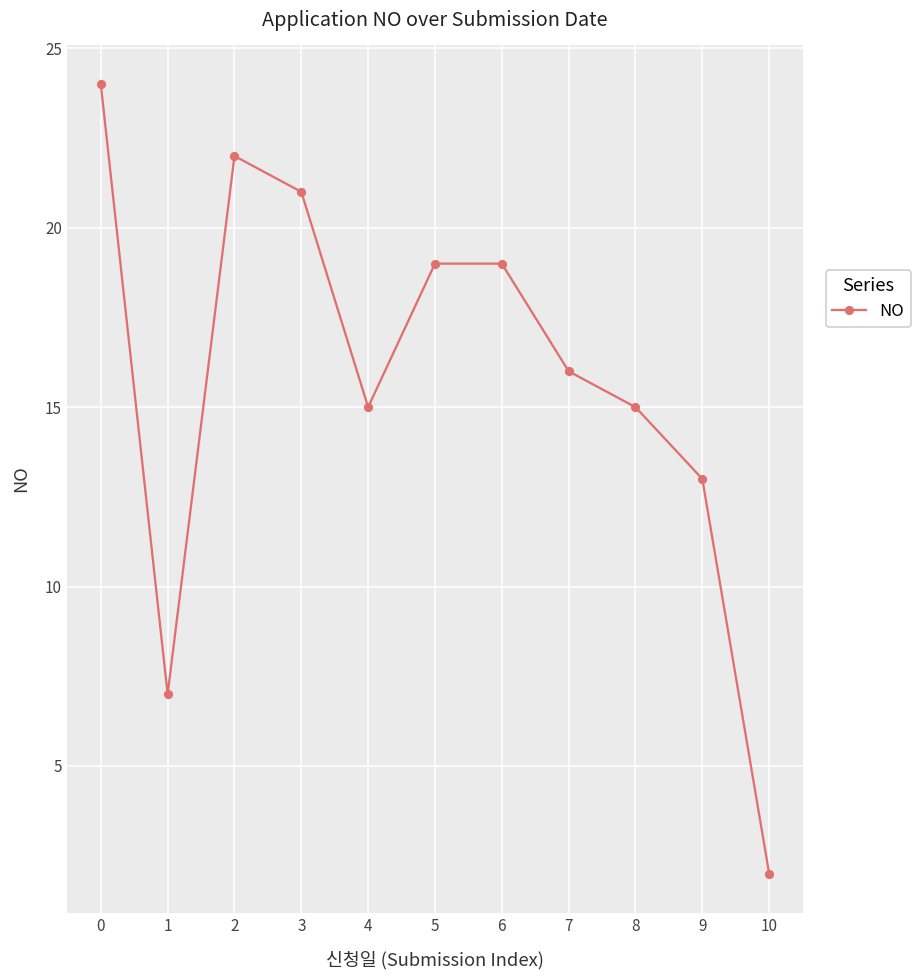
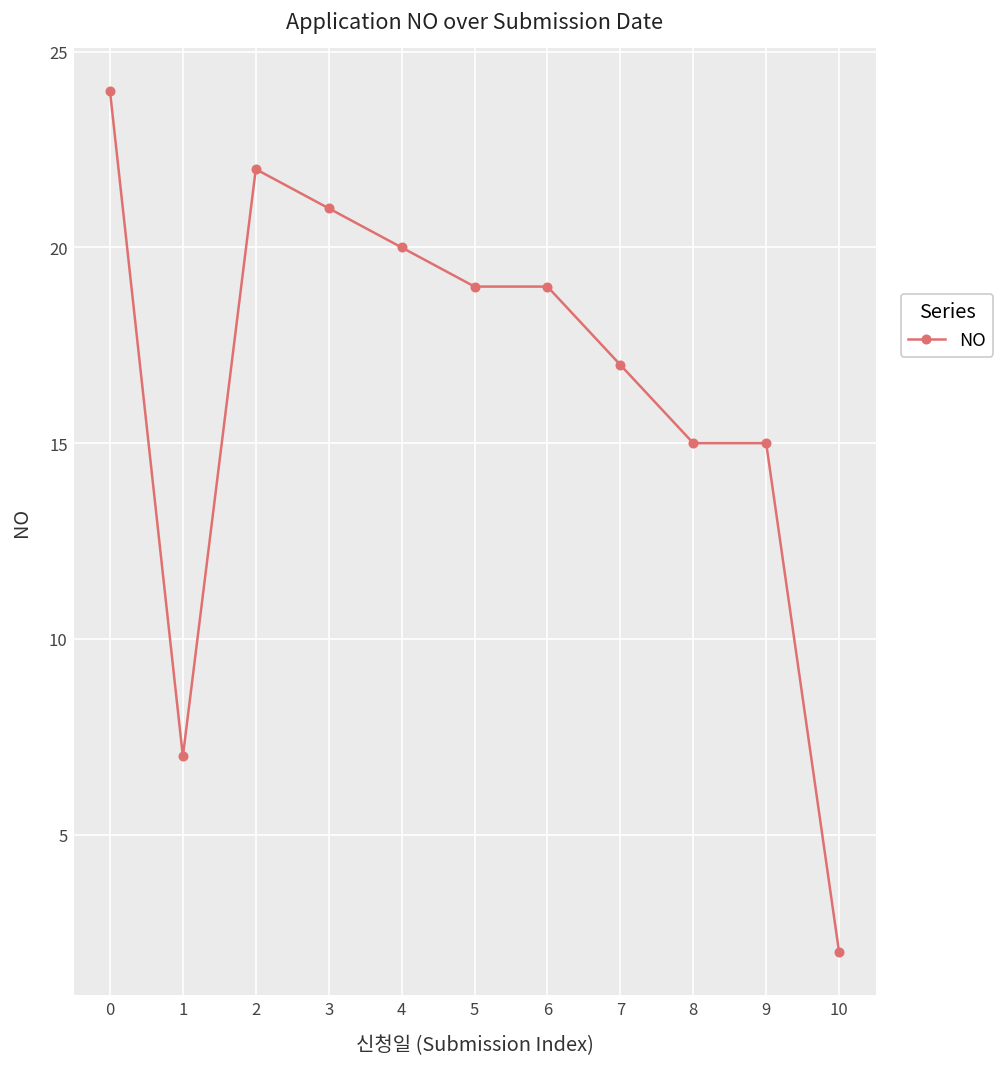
  {
    "0": 24,
    "1": 7,
    "2": 22,
    "3": 21,
-   "4": 15,
+   "4": 20,
    "5": 19,
    "6": 19,
-   "7": 16,
+   "7": 17,
    "8": 15,
-   "9": 13,
+   "9": 15,
    "10": 2
  }
